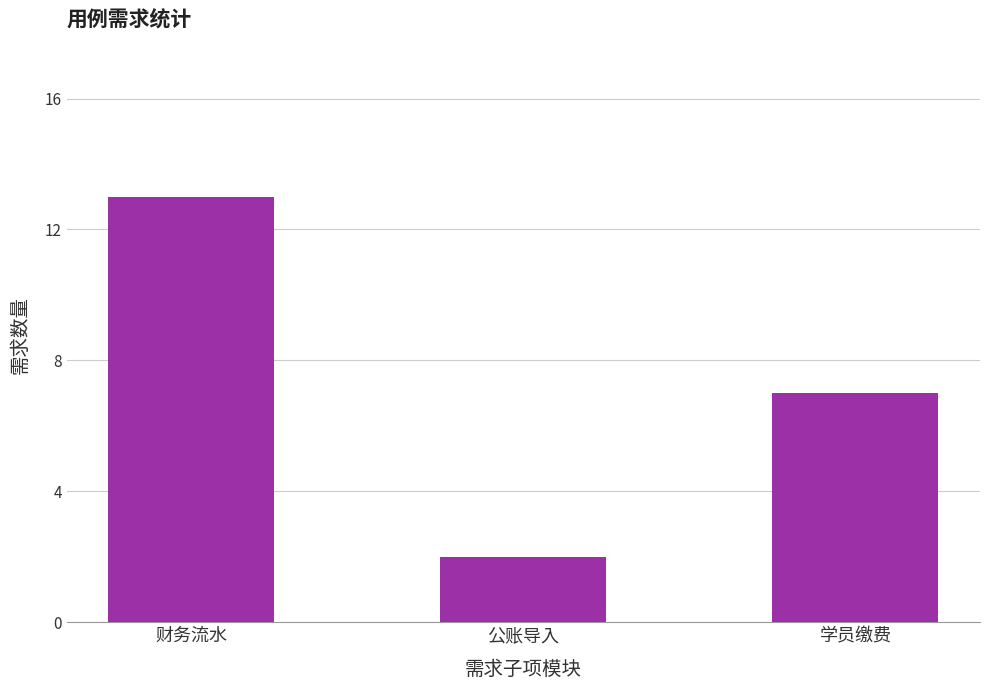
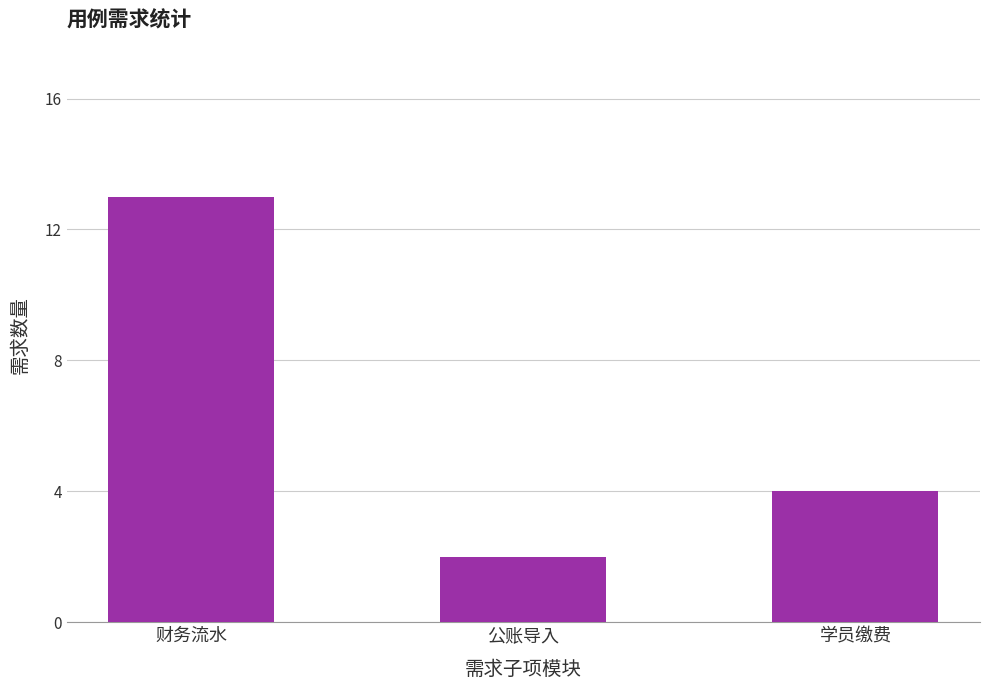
  {
    "财务流水": 13,
    "公账导入": 2,
-   "学员缴费": 7
+   "学员缴费": 4
  }
